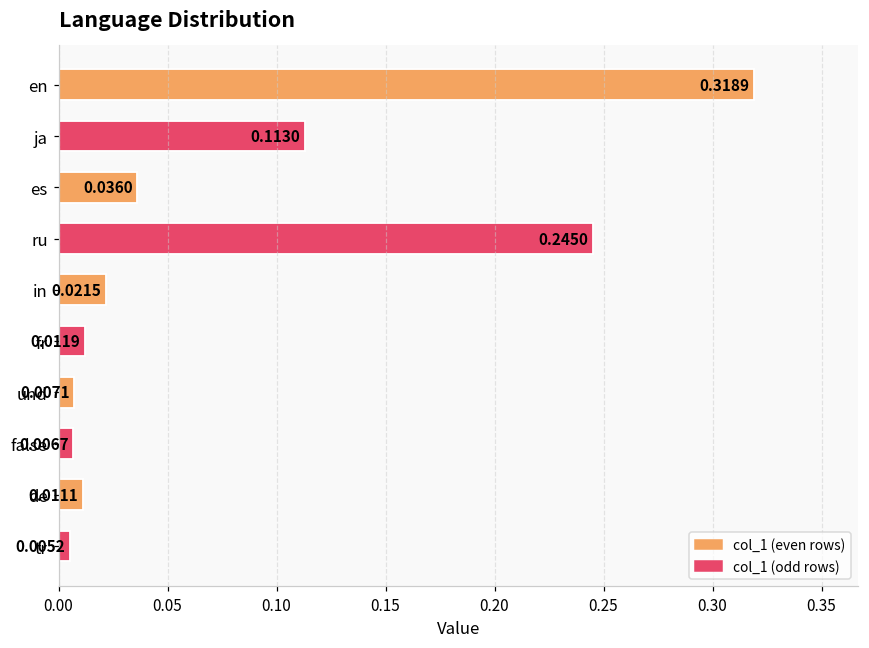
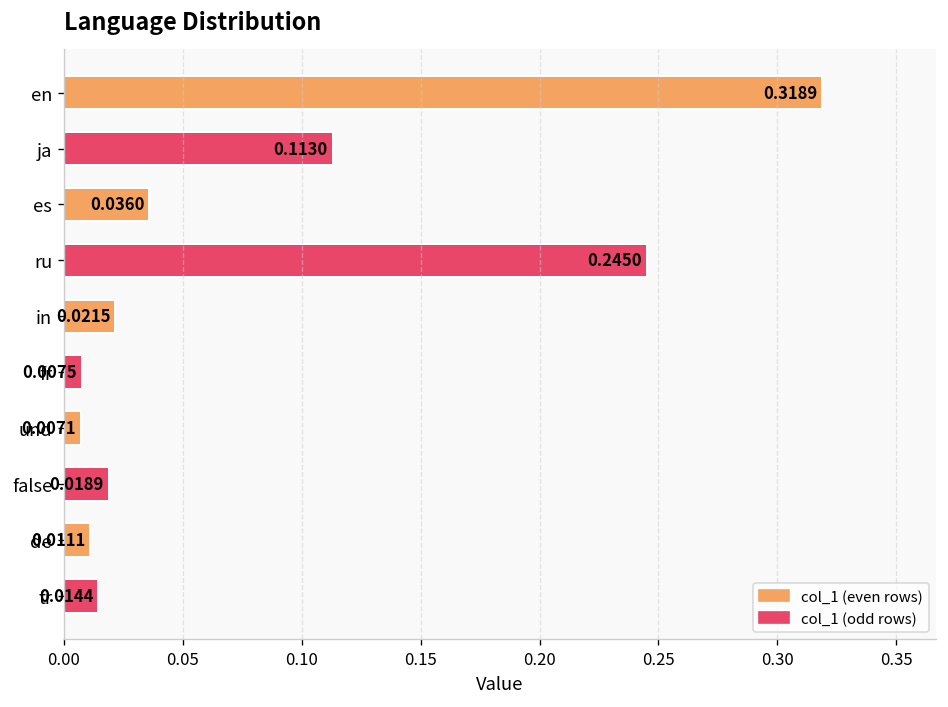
  {
    "en": 0.3189,
    "ja": 0.1130,
    "es": 0.0360,
    "ru": 0.2450,
    "in": 0.0215,
-   "fr": 0.0119,
+   "fr": 0.0075,
    "und": 0.0071,
-   "false": 0.0067,
+   "false": 0.0189,
    "de": 0.0111,
-   "tr": 0.0052
+   "tr": 0.0144
  }
